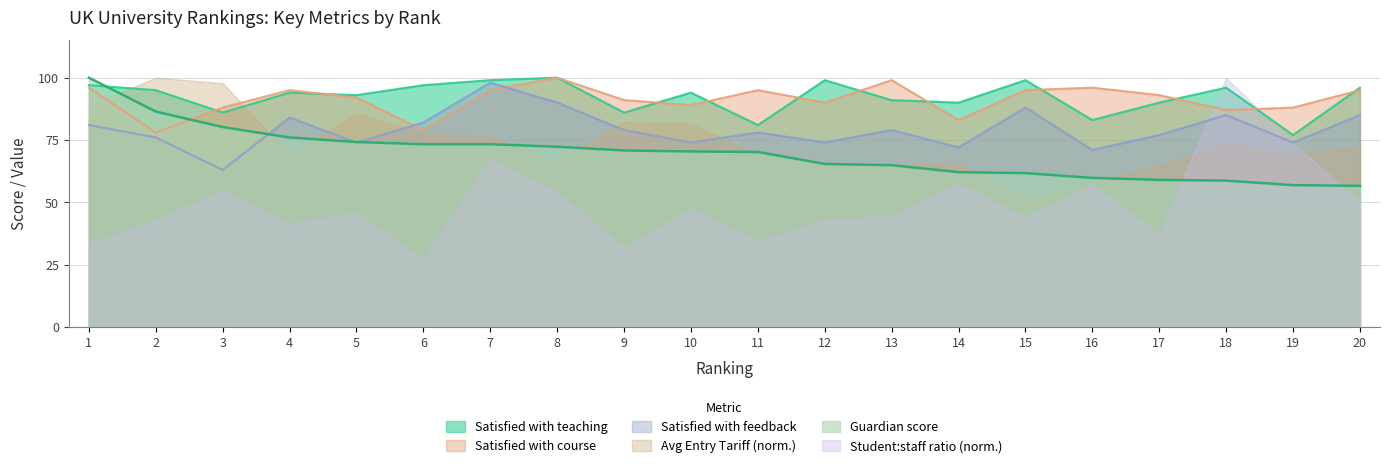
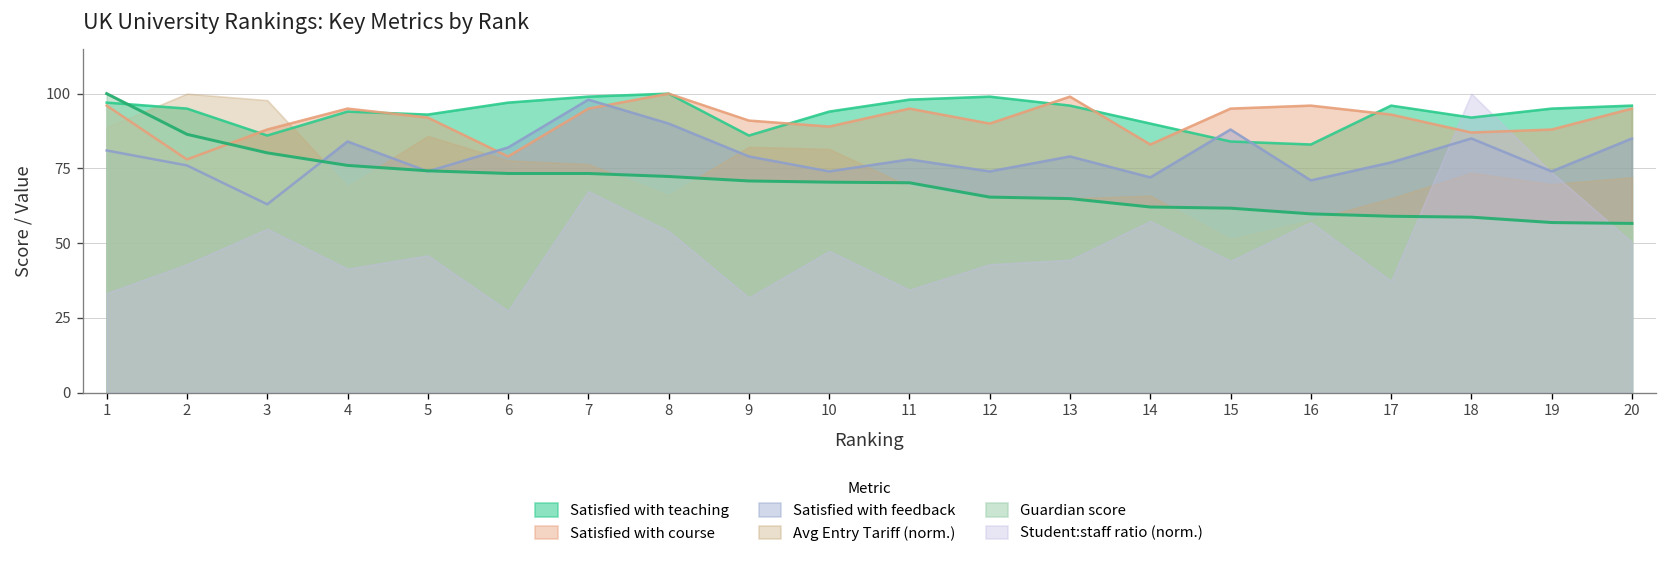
  {
    "Satisfied with teaching": {
      "2": 95,
      "3": 86,
      "6": 97,
      "9": 86,
      "10": 94,
-     "11": 81,
+     "11": 98,
      "12": 99,
-     "13": 91,
+     "13": 96,
      "14": 90,
-     "15": 99,
+     "15": 84,
      "16": 83,
-     "17": 90,
-     "18": 96,
-     "19": 77
+     "17": 96,
+     "18": 92,
+     "19": 95
    }
  }
